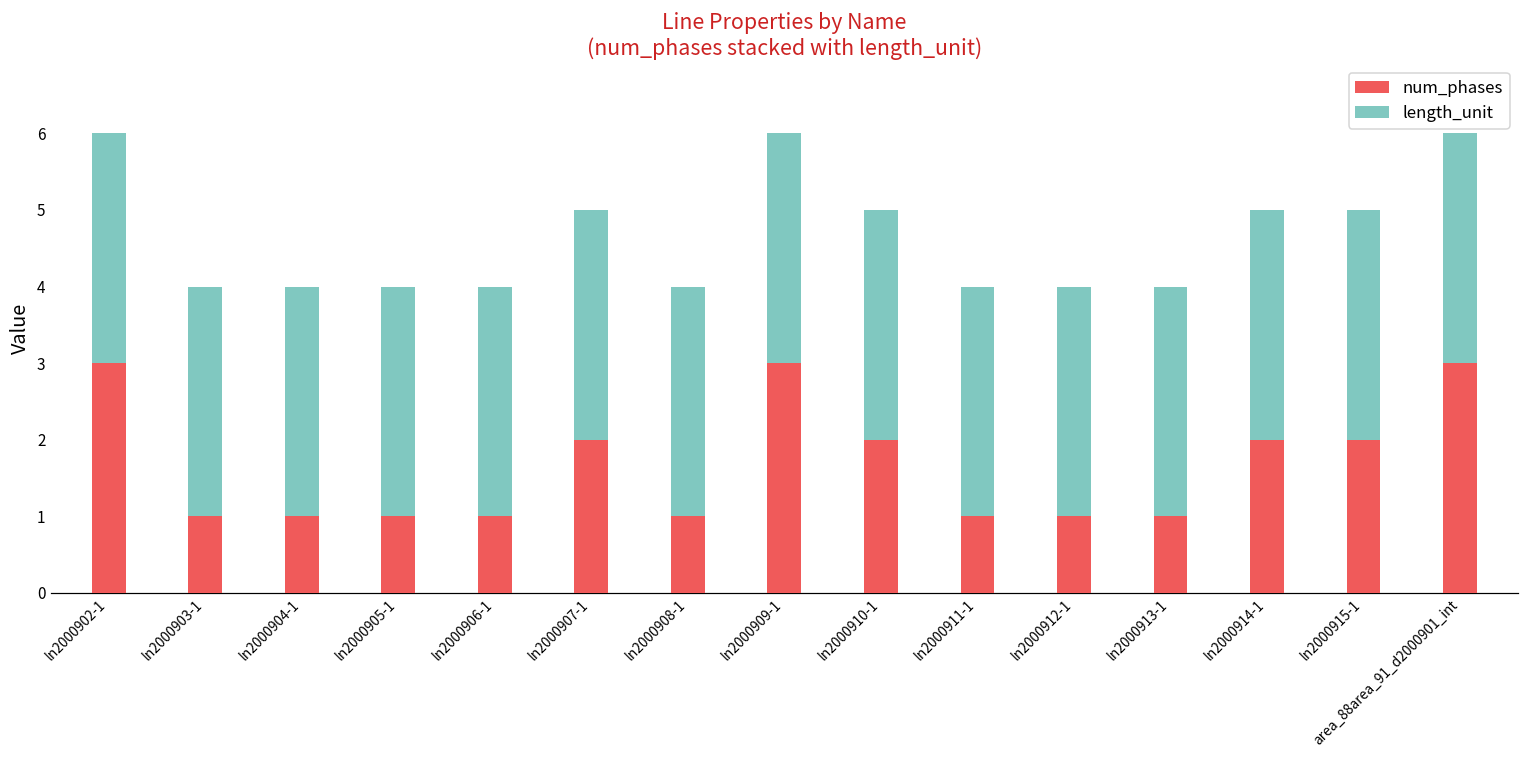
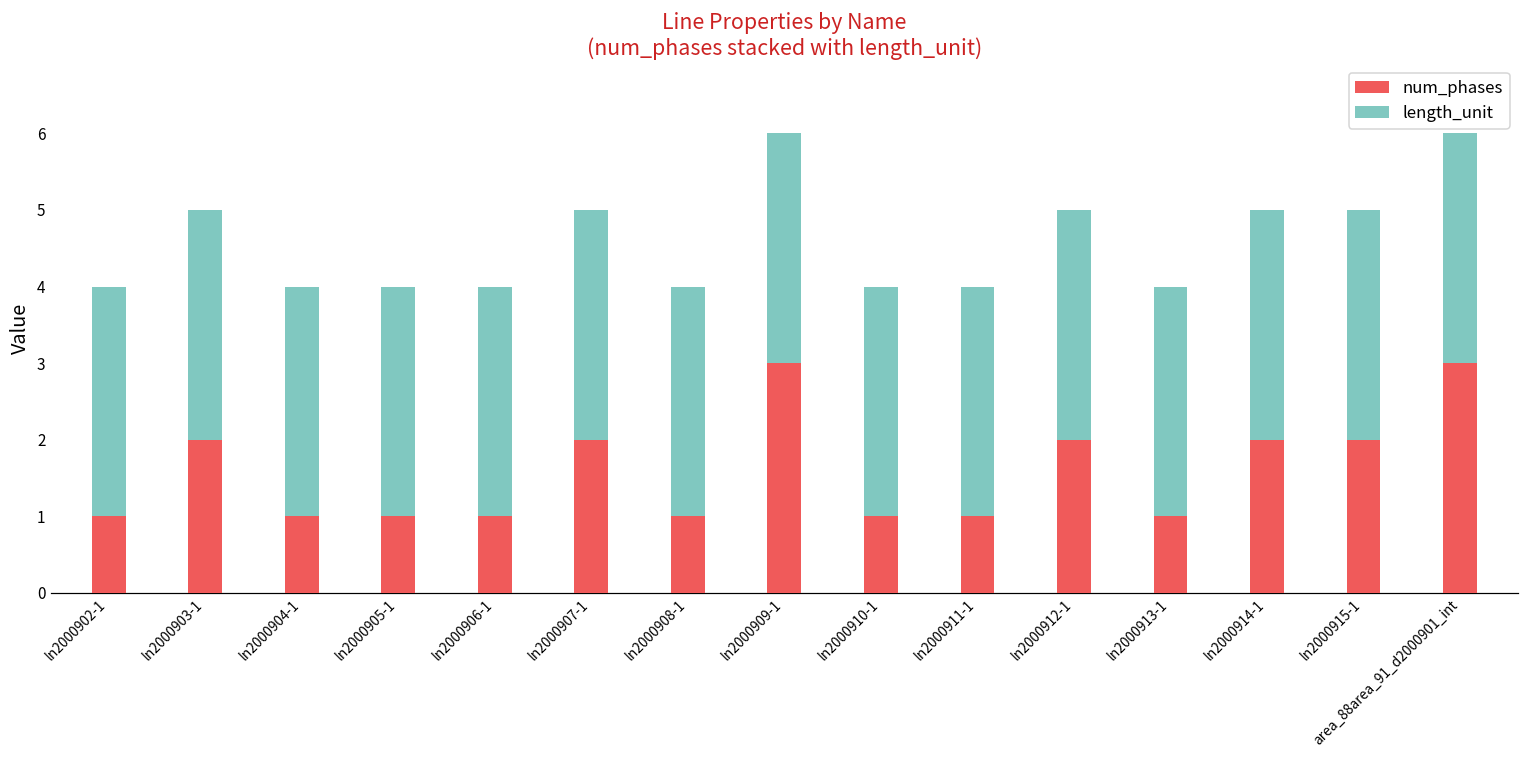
  {
    "num_phases": {
-     "ln2000902-1": 3,
-     "ln2000903-1": 1,
+     "ln2000902-1": 1,
+     "ln2000903-1": 2,
      "ln2000904-1": 1,
      "ln2000905-1": 1,
      "ln2000906-1": 1,
      "ln2000907-1": 2,
      "ln2000908-1": 1,
      "ln2000909-1": 3,
-     "ln2000910-1": 2,
+     "ln2000910-1": 1,
      "ln2000911-1": 1,
-     "ln2000912-1": 1,
+     "ln2000912-1": 2,
      "ln2000913-1": 1,
      "ln2000914-1": 2,
      "ln2000915-1": 2,
      "area_88area_91_d2000901_int": 3
    },
    "length_unit": {
      "ln2000902-1": 3,
      "ln2000903-1": 3,
      "ln2000904-1": 3,
      "ln2000905-1": 3,
      "ln2000906-1": 3,
      "ln2000907-1": 3,
      "ln2000908-1": 3,
      "ln2000909-1": 3,
      "ln2000910-1": 3,
      "ln2000911-1": 3,
      "ln2000912-1": 3,
      "ln2000913-1": 3,
      "ln2000914-1": 3,
      "ln2000915-1": 3,
      "area_88area_91_d2000901_int": 3
    }
  }
